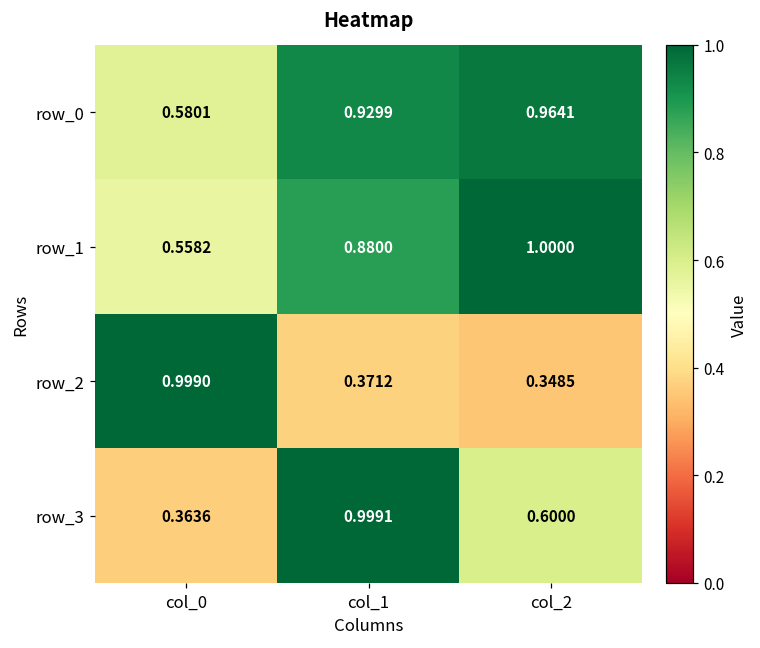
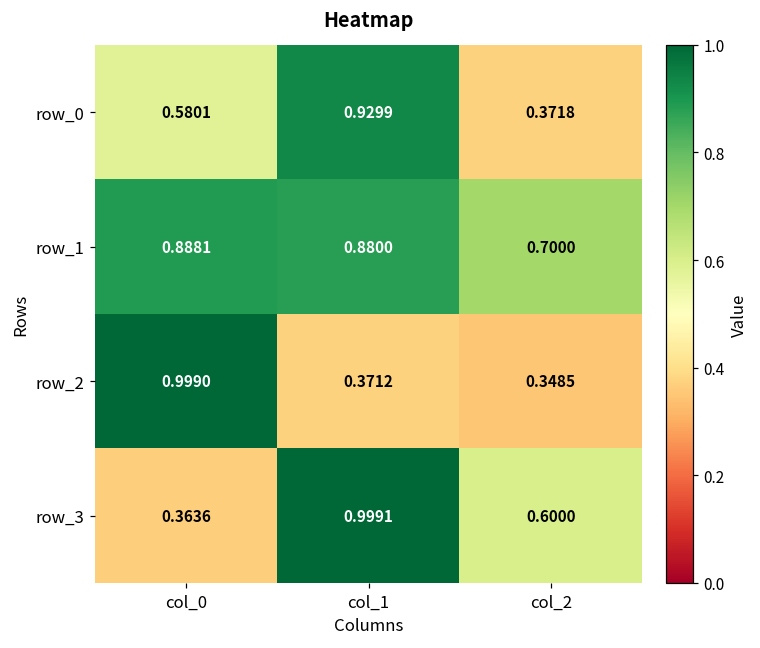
  {
    "row_0": {
      "col_0": 0.5801,
      "col_1": 0.9299,
-     "col_2": 0.9641
+     "col_2": 0.3718
    },
    "row_1": {
-     "col_0": 0.5582,
+     "col_0": 0.8881,
      "col_1": 0.8800,
-     "col_2": 1.0000
+     "col_2": 0.7000
    },
    "row_2": {
      "col_0": 0.9990,
      "col_1": 0.3712,
      "col_2": 0.3485
    },
    "row_3": {
      "col_0": 0.3636,
      "col_1": 0.9991,
      "col_2": 0.6000
    }
  }
